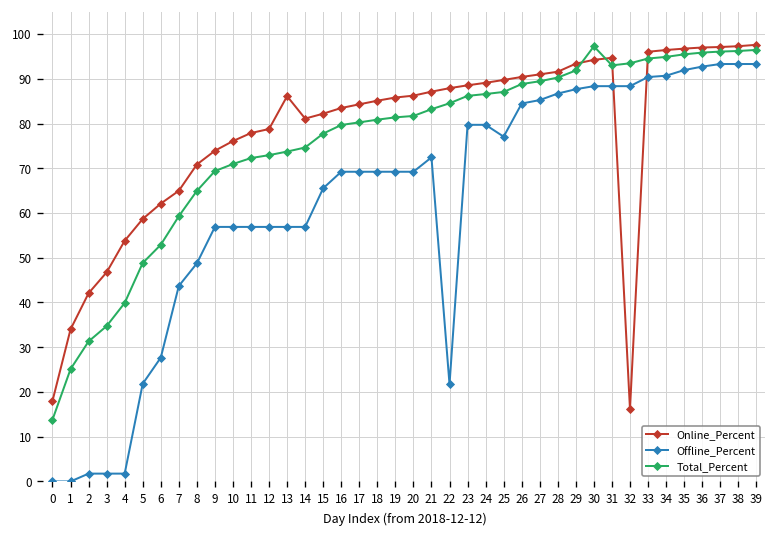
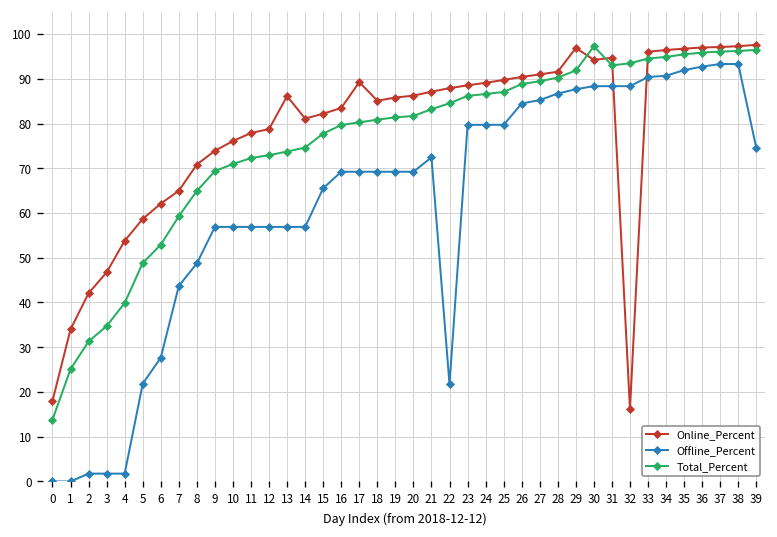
  {
    "Online_Percent": {
      "0": 18,
      "1": 34,
      "2": 42,
      "3": 47,
      "4": 54,
      "5": 59,
      "6": 62,
      "7": 65,
      "8": 71,
      "9": 74,
      "10": 76,
      "11": 78,
      "12": 79,
      "13": 86,
      "14": 81,
      "15": 82,
      "16": 83,
-     "17": 84,
+     "17": 89,
      "18": 85,
      "19": 86,
      "20": 86,
      "21": 87,
      "22": 88,
      "23": 89,
      "24": 89,
      "25": 90,
      "26": 90,
      "27": 91,
      "28": 92,
-     "29": 93,
+     "29": 97,
      "30": 94,
      "31": 95,
      "32": 16,
      "33": 96,
      "34": 96,
      "35": 97,
      "36": 97,
      "37": 97,
      "38": 97,
      "39": 98
    },
    "Offline_Percent": {
      "0": 0,
      "1": 0,
      "2": 2,
      "3": 2,
      "4": 2,
      "5": 22,
      "6": 28,
      "7": 44,
      "8": 49,
      "9": 57,
      "10": 57,
      "11": 57,
      "12": 57,
      "13": 57,
      "14": 57,
      "15": 66,
      "16": 69,
      "17": 69,
      "18": 69,
      "19": 69,
      "20": 69,
      "21": 72,
      "22": 22,
      "23": 80,
      "24": 80,
-     "25": 77,
+     "25": 80,
      "26": 84,
      "27": 85,
      "28": 87,
      "29": 88,
      "30": 88,
      "31": 88,
      "32": 88,
      "33": 90,
      "34": 91,
      "35": 92,
      "36": 93,
      "37": 93,
      "38": 93,
-     "39": 93
+     "39": 75
    },
    "Total_Percent": {
      "0": 14,
      "1": 25,
      "2": 31,
      "3": 35,
      "4": 40,
      "5": 49,
      "6": 53,
      "7": 59,
      "8": 65,
      "9": 69,
      "10": 71,
      "11": 72,
      "12": 73,
      "13": 74,
      "14": 75,
      "15": 78,
      "16": 80,
      "17": 80,
      "18": 81,
      "19": 81,
      "20": 82,
      "21": 83,
      "22": 85,
      "23": 86,
      "24": 87,
      "25": 87,
      "26": 89,
      "27": 89,
      "28": 90,
      "29": 92,
      "30": 97,
      "31": 93,
      "32": 93,
      "33": 95,
      "34": 95,
      "35": 95,
      "36": 96,
      "37": 96,
      "38": 96,
      "39": 96
    }
  }
